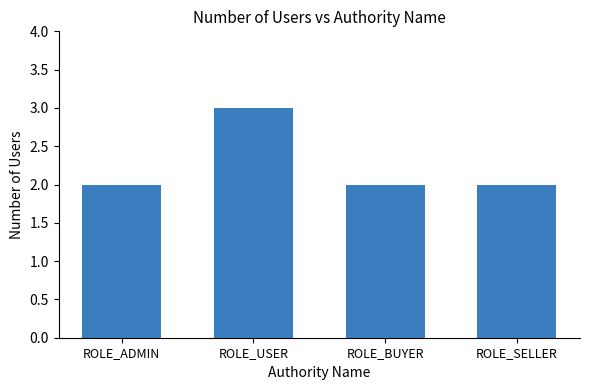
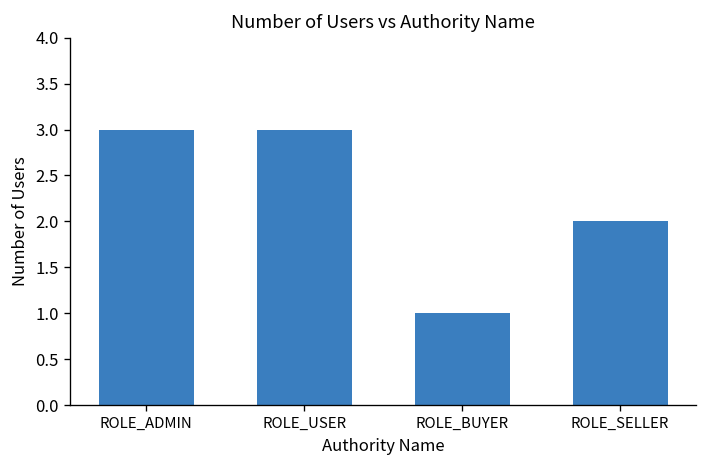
  {
-   "ROLE_ADMIN": 2,
+   "ROLE_ADMIN": 3,
    "ROLE_USER": 3,
-   "ROLE_BUYER": 2,
+   "ROLE_BUYER": 1,
    "ROLE_SELLER": 2
  }
